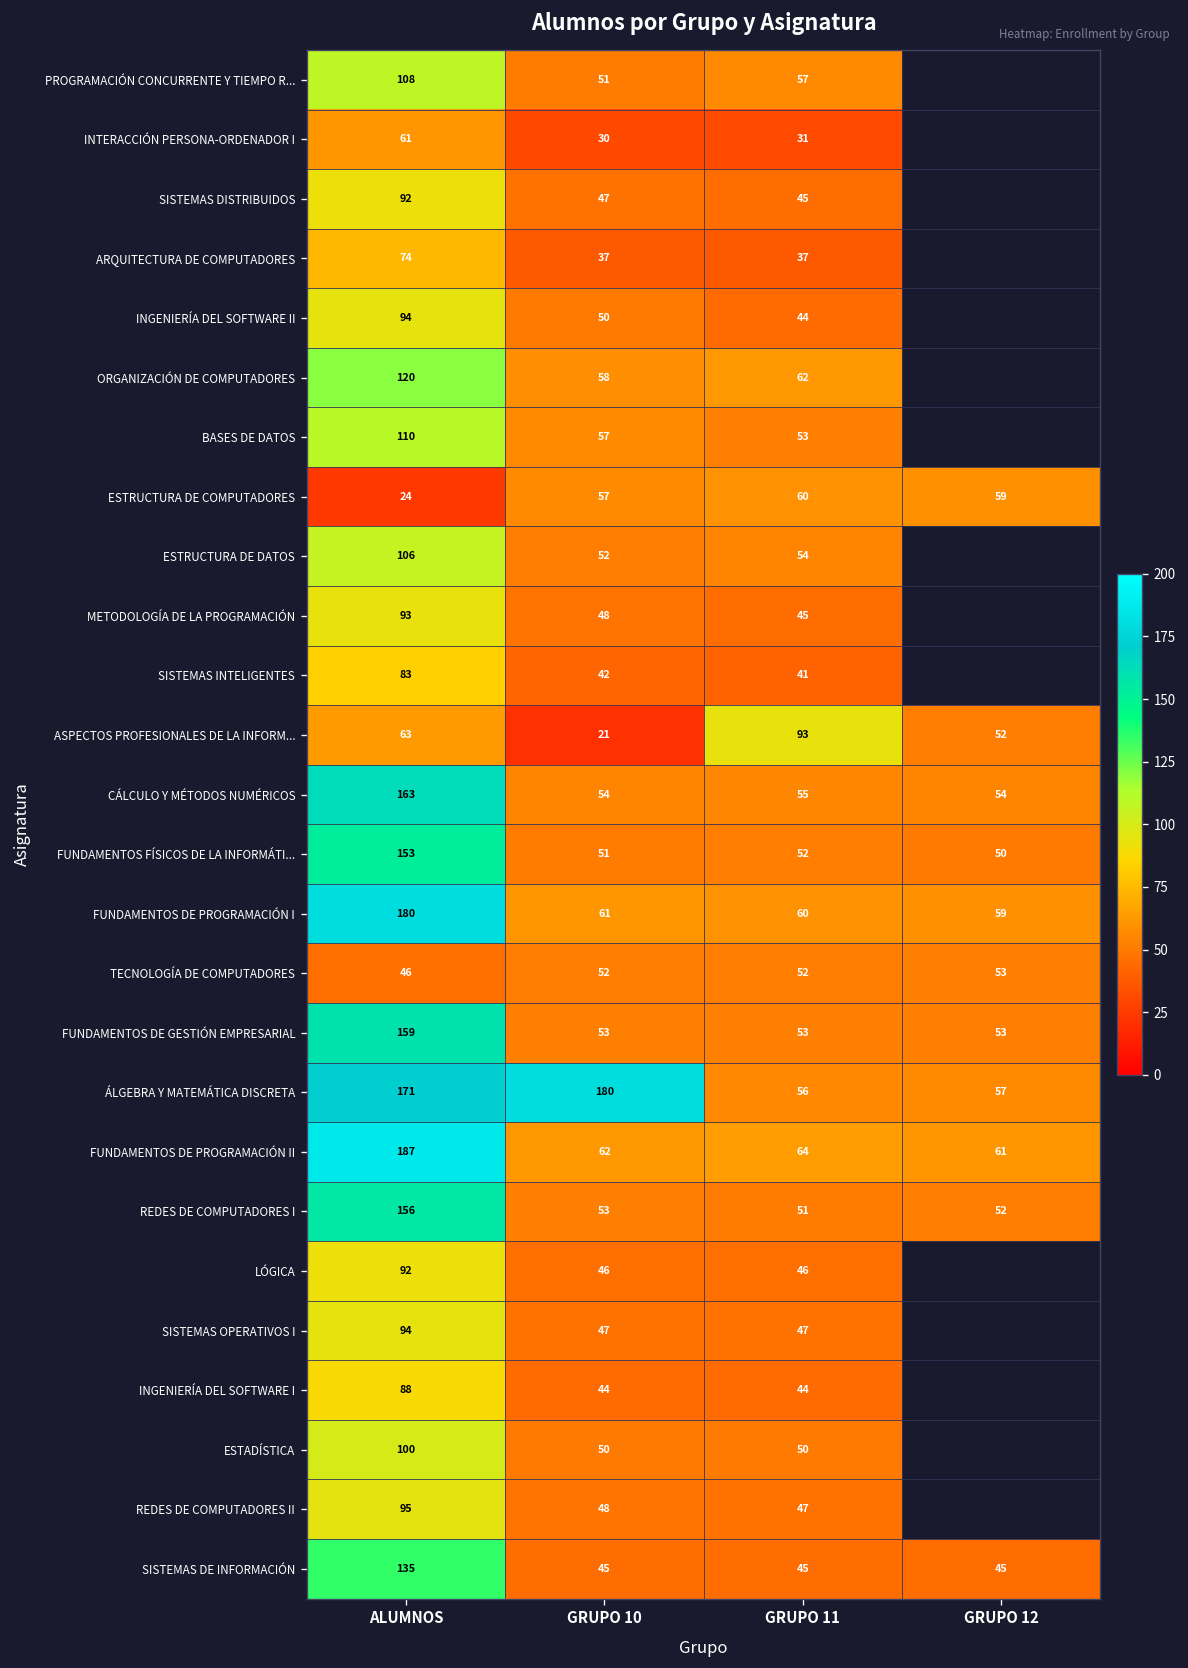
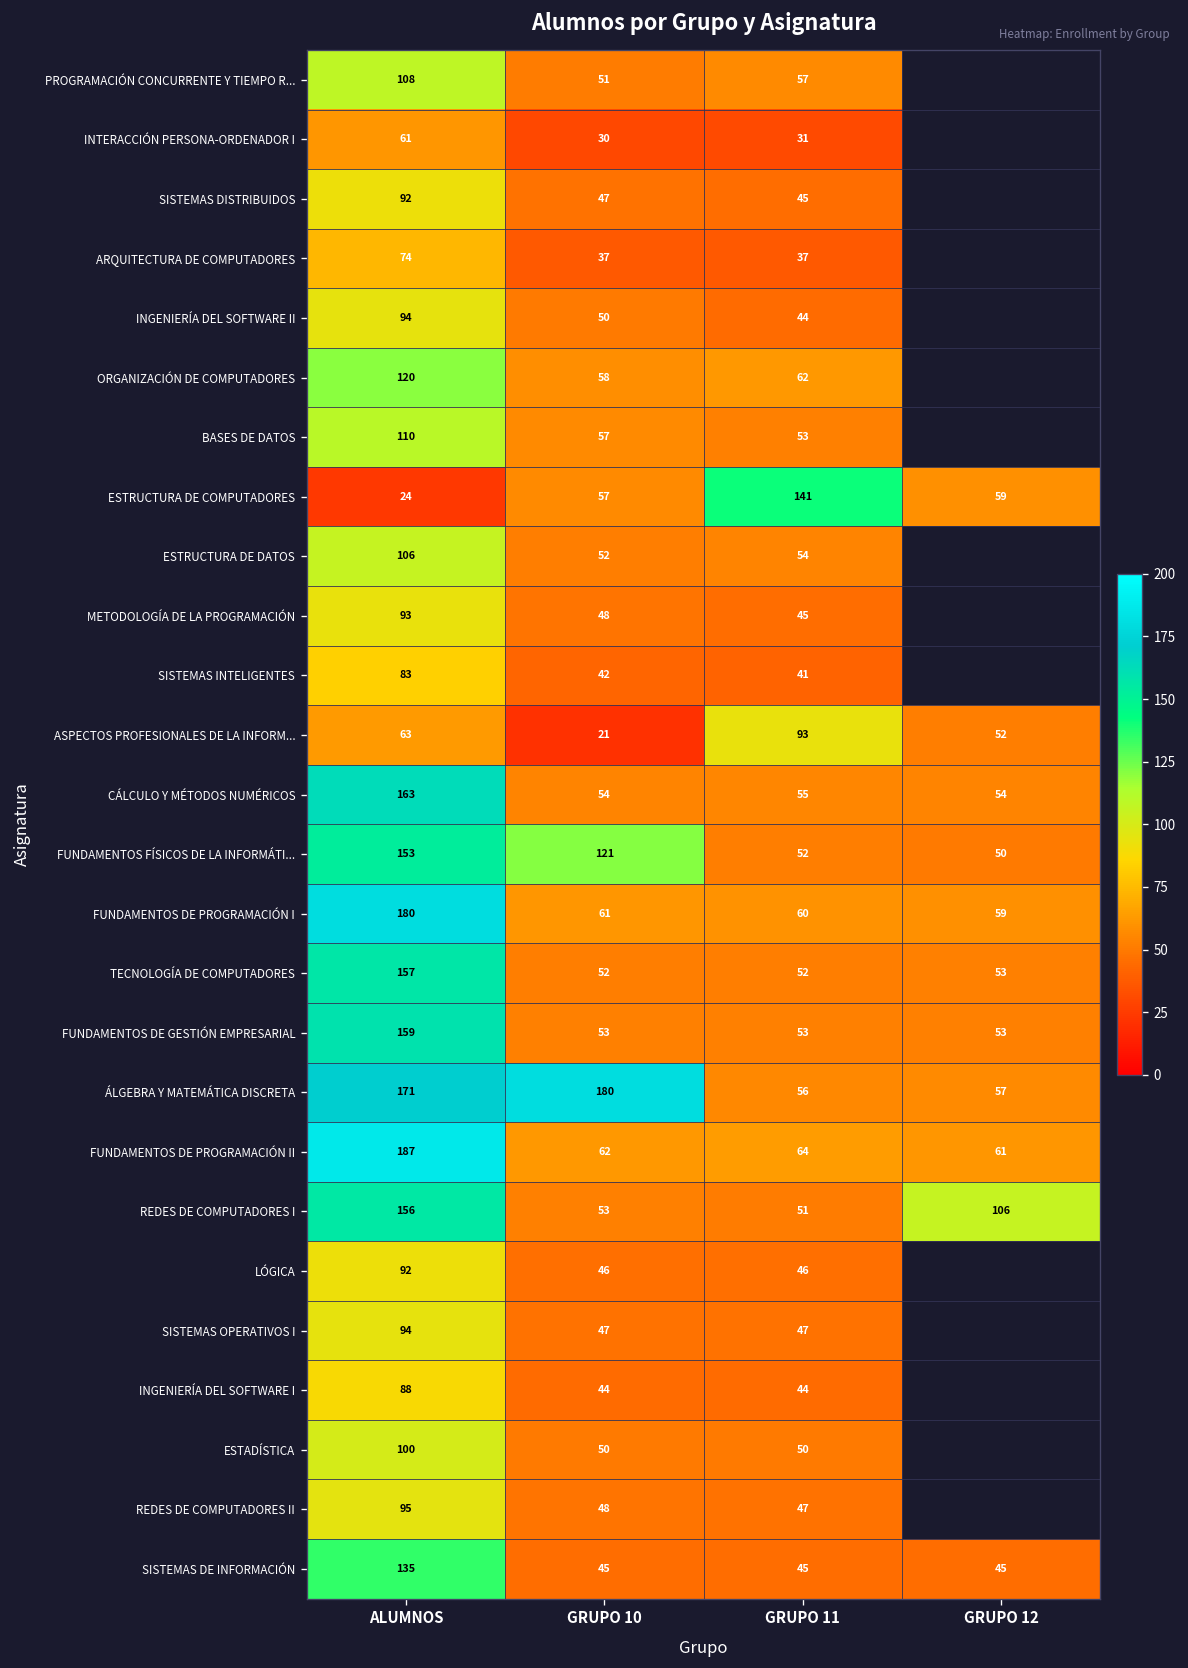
  {
    "PROGRAMACIÓN CONCURRENTE Y TIEMPO R...": {
      "ALUMNOS": 108,
      "GRUPO 10": 51,
      "GRUPO 11": 57
    },
    "INTERACCIÓN PERSONA-ORDENADOR I": {
      "ALUMNOS": 61,
      "GRUPO 10": 30,
      "GRUPO 11": 31
    },
    "SISTEMAS DISTRIBUIDOS": {
      "ALUMNOS": 92,
      "GRUPO 10": 47,
      "GRUPO 11": 45
    },
    "ARQUITECTURA DE COMPUTADORES": {
      "ALUMNOS": 74,
      "GRUPO 10": 37,
      "GRUPO 11": 37
    },
    "INGENIERÍA DEL SOFTWARE II": {
      "ALUMNOS": 94,
      "GRUPO 10": 50,
      "GRUPO 11": 44
    },
    "ORGANIZACIÓN DE COMPUTADORES": {
      "ALUMNOS": 120,
      "GRUPO 10": 58,
      "GRUPO 11": 62
    },
    "BASES DE DATOS": {
      "ALUMNOS": 110,
      "GRUPO 10": 57,
      "GRUPO 11": 53
    },
    "ESTRUCTURA DE COMPUTADORES": {
      "ALUMNOS": 24,
      "GRUPO 10": 57,
-     "GRUPO 11": 60,
+     "GRUPO 11": 141,
      "GRUPO 12": 59
    },
    "ESTRUCTURA DE DATOS": {
      "ALUMNOS": 106,
      "GRUPO 10": 52,
      "GRUPO 11": 54
    },
    "METODOLOGÍA DE LA PROGRAMACIÓN": {
      "ALUMNOS": 93,
      "GRUPO 10": 48,
      "GRUPO 11": 45
    },
    "SISTEMAS INTELIGENTES": {
      "ALUMNOS": 83,
      "GRUPO 10": 42,
      "GRUPO 11": 41
    },
    "ASPECTOS PROFESIONALES DE LA INFORM...": {
      "ALUMNOS": 63,
      "GRUPO 10": 21,
      "GRUPO 11": 93,
      "GRUPO 12": 52
    },
    "CÁLCULO Y MÉTODOS NUMÉRICOS": {
      "ALUMNOS": 163,
      "GRUPO 10": 54,
      "GRUPO 11": 55,
      "GRUPO 12": 54
    },
    "FUNDAMENTOS FÍSICOS DE LA INFORMÁTI...": {
      "ALUMNOS": 153,
-     "GRUPO 10": 51,
+     "GRUPO 10": 121,
      "GRUPO 11": 52,
      "GRUPO 12": 50
    },
    "FUNDAMENTOS DE PROGRAMACIÓN I": {
      "ALUMNOS": 180,
      "GRUPO 10": 61,
      "GRUPO 11": 60,
      "GRUPO 12": 59
    },
    "TECNOLOGÍA DE COMPUTADORES": {
-     "ALUMNOS": 46,
+     "ALUMNOS": 157,
      "GRUPO 10": 52,
      "GRUPO 11": 52,
      "GRUPO 12": 53
    },
    "FUNDAMENTOS DE GESTIÓN EMPRESARIAL": {
      "ALUMNOS": 159,
      "GRUPO 10": 53,
      "GRUPO 11": 53,
      "GRUPO 12": 53
    },
    "ÁLGEBRA Y MATEMÁTICA DISCRETA": {
      "ALUMNOS": 171,
      "GRUPO 10": 180,
      "GRUPO 11": 56,
      "GRUPO 12": 57
    },
    "FUNDAMENTOS DE PROGRAMACIÓN II": {
      "ALUMNOS": 187,
      "GRUPO 10": 62,
      "GRUPO 11": 64,
      "GRUPO 12": 61
    },
    "REDES DE COMPUTADORES I": {
      "ALUMNOS": 156,
      "GRUPO 10": 53,
      "GRUPO 11": 51,
-     "GRUPO 12": 52
+     "GRUPO 12": 106
    },
    "LÓGICA": {
      "ALUMNOS": 92,
      "GRUPO 10": 46,
      "GRUPO 11": 46
    },
    "SISTEMAS OPERATIVOS I": {
      "ALUMNOS": 94,
      "GRUPO 10": 47,
      "GRUPO 11": 47
    },
    "INGENIERÍA DEL SOFTWARE I": {
      "ALUMNOS": 88,
      "GRUPO 10": 44,
      "GRUPO 11": 44
    },
    "ESTADÍSTICA": {
      "ALUMNOS": 100,
      "GRUPO 10": 50,
      "GRUPO 11": 50
    },
    "REDES DE COMPUTADORES II": {
      "ALUMNOS": 95,
      "GRUPO 10": 48,
      "GRUPO 11": 47
    },
    "SISTEMAS DE INFORMACIÓN": {
      "ALUMNOS": 135,
      "GRUPO 10": 45,
      "GRUPO 11": 45,
      "GRUPO 12": 45
    }
  }
